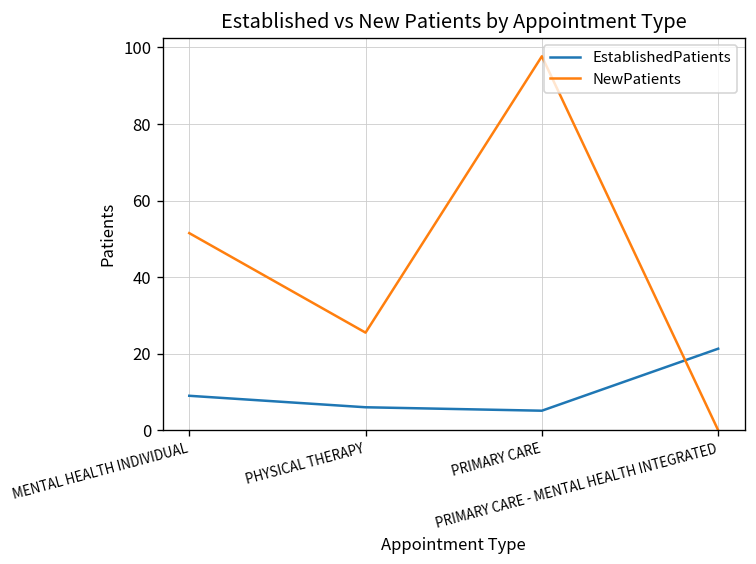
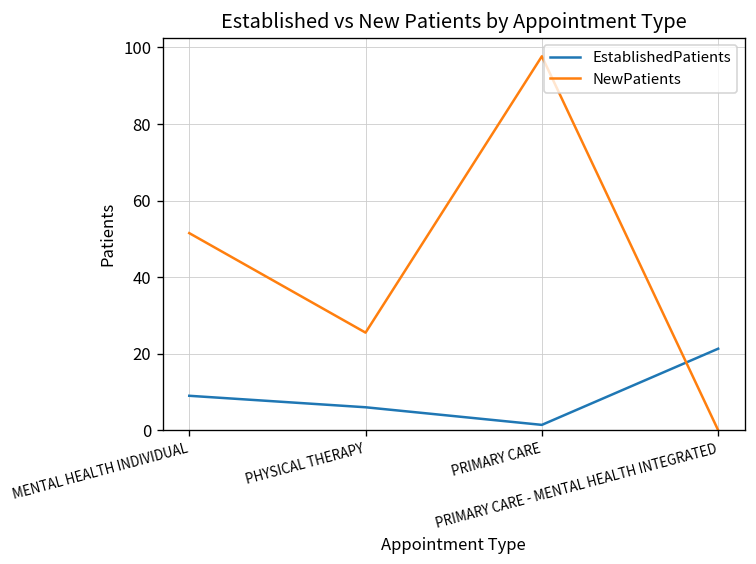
  {
    "EstablishedPatients": {
      "MENTAL HEALTH INDIVIDUAL": 9,
      "PHYSICAL THERAPY": 6,
-     "PRIMARY CARE": 5,
+     "PRIMARY CARE": 1,
      "PRIMARY CARE - MENTAL HEALTH INTEGRATED": 21
    },
    "NewPatients": {
      "MENTAL HEALTH INDIVIDUAL": 52,
      "PHYSICAL THERAPY": 26,
      "PRIMARY CARE": 98,
      "PRIMARY CARE - MENTAL HEALTH INTEGRATED": 0
    }
  }
